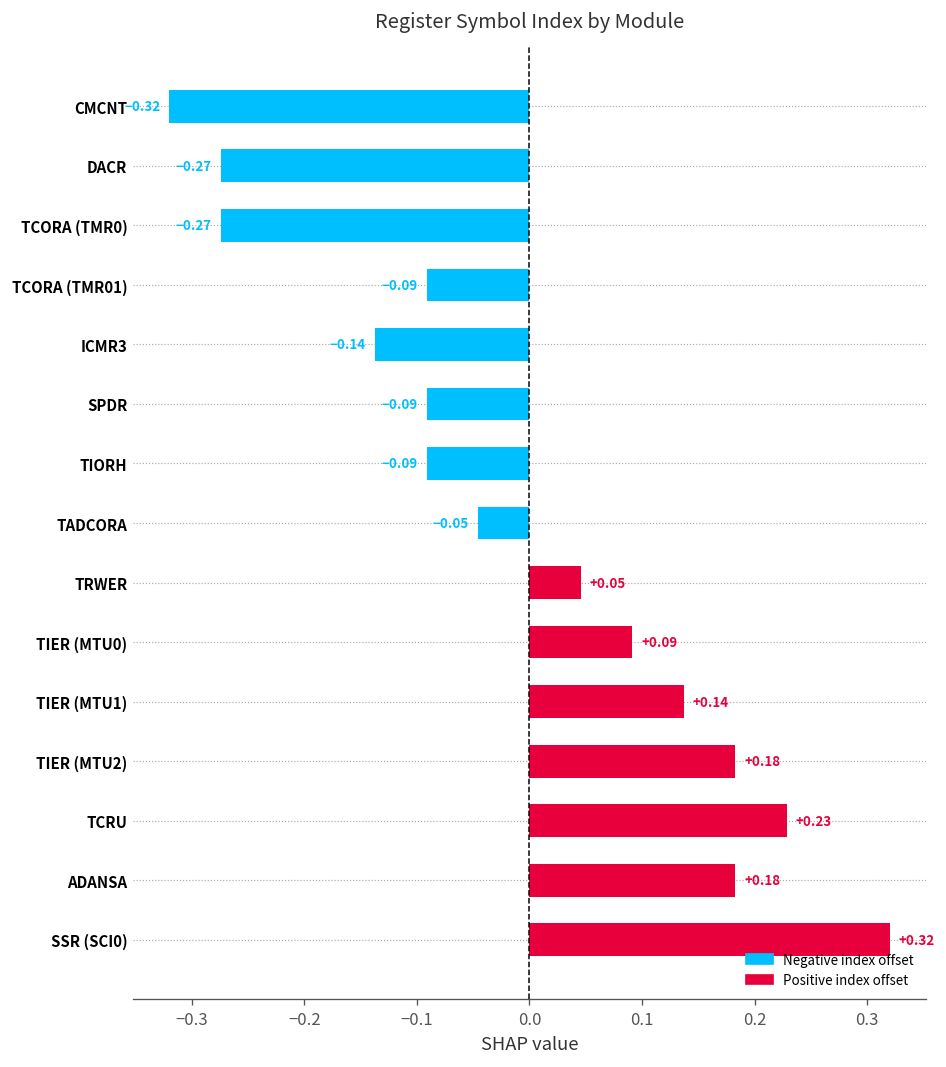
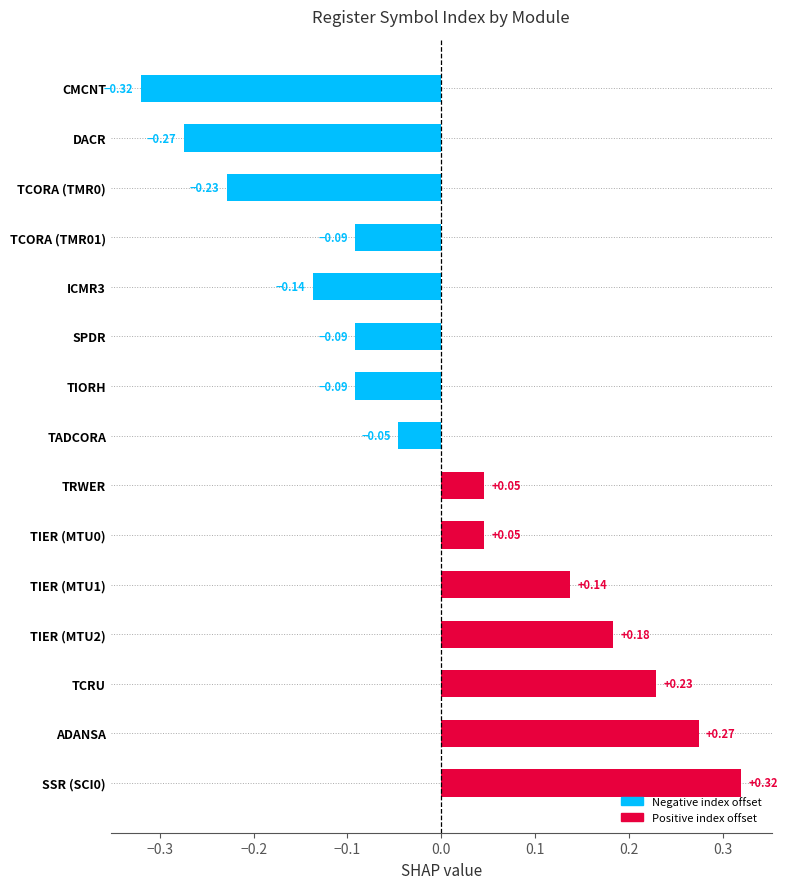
  {
    "CMCNT": "-0.32",
    "DACR": "-0.27",
-   "TCORA (TMR0)": "-0.27",
+   "TCORA (TMR0)": "-0.23",
    "TCORA (TMR01)": "-0.09",
    "ICMR3": "-0.14",
    "SPDR": "-0.09",
    "TIORH": "-0.09",
    "TADCORA": "-0.05",
    "TRWER": "+0.05",
-   "TIER (MTU0)": "+0.09",
+   "TIER (MTU0)": "+0.05",
    "TIER (MTU1)": "+0.14",
    "TIER (MTU2)": "+0.18",
    "TCRU": "+0.23",
-   "ADANSA": "+0.18",
+   "ADANSA": "+0.27",
    "SSR (SCI0)": "+0.32"
  }
